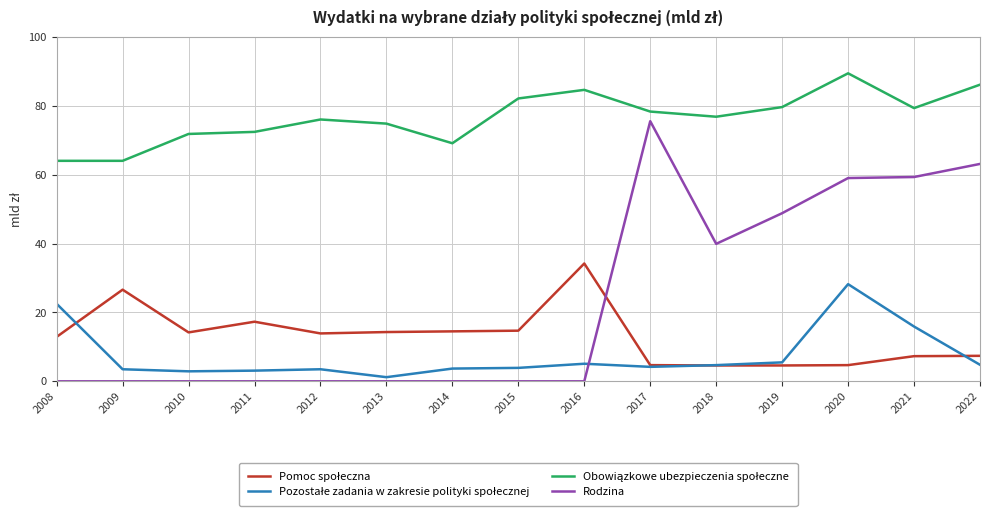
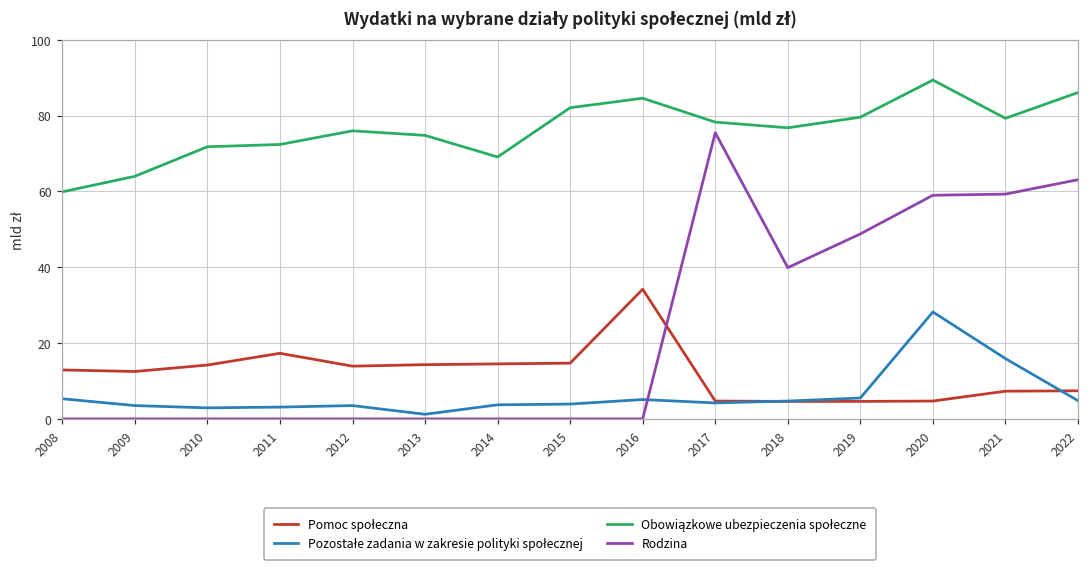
  {
    "Pomoc społeczna": {
      "2008": 13,
-     "2009": 27,
+     "2009": 13,
      "2010": 14,
      "2011": 17,
      "2012": 14,
      "2013": 14,
      "2014": 15,
      "2015": 15,
      "2016": 34,
      "2019": 5,
      "2020": 5,
      "2021": 7,
      "2022": 7
    },
    "Pozostałe zadania w zakresie polityki społecznej": {
-     "2008": 23,
+     "2008": 5,
      "2009": 4,
      "2010": 3,
      "2011": 3,
      "2012": 4,
      "2013": 1,
      "2014": 4,
      "2015": 4,
      "2016": 5,
      "2019": 6,
      "2020": 28,
      "2021": 16,
      "2022": 5
    },
    "Obowiązkowe ubezpieczenia społeczne": {
-     "2008": 64,
+     "2008": 60,
      "2009": 64,
      "2010": 72,
      "2011": 72,
      "2012": 76,
      "2013": 75,
      "2014": 69,
      "2015": 82,
      "2016": 85,
      "2017": 78,
      "2018": 77,
      "2019": 80,
      "2020": 89,
      "2021": 79,
      "2022": 86
    },
    "Rodzina": {
      "2008": 0,
      "2009": 0,
      "2010": 0,
      "2011": 0,
      "2012": 0,
      "2013": 0,
      "2014": 0,
      "2015": 0,
      "2016": 0,
      "2017": 76,
      "2018": 40,
      "2019": 49,
      "2020": 59,
      "2021": 59,
      "2022": 63
    }
  }
